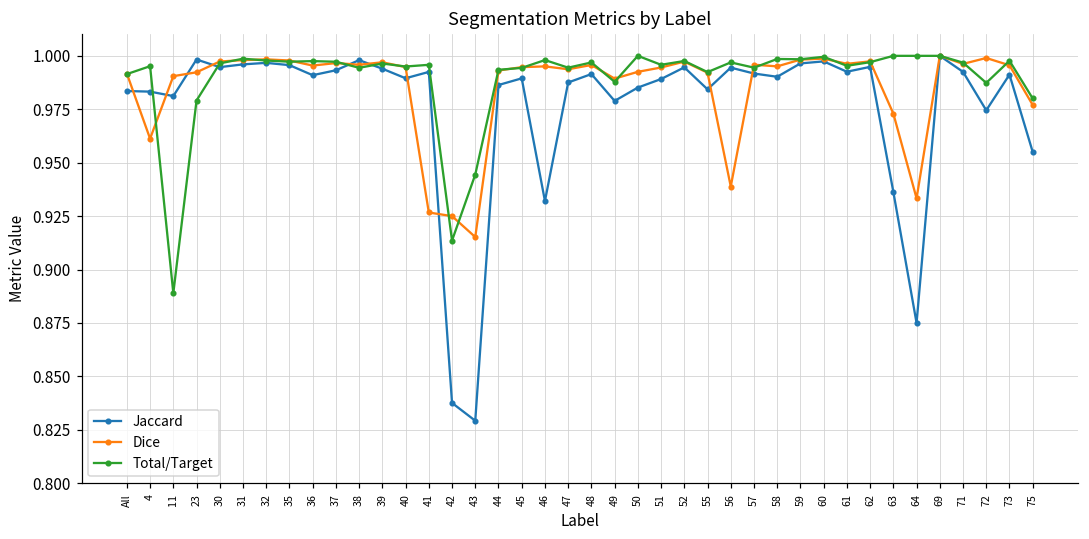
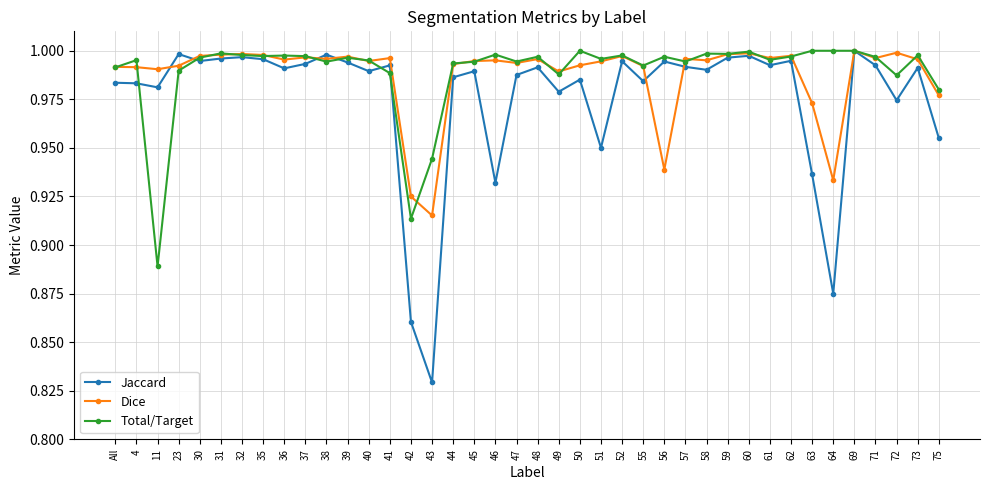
  {
    "Jaccard": {
      "All": 0.984,
      "4": 0.983,
      "11": 0.981,
      "23": 0.998,
      "30": 0.995,
      "31": 0.996,
      "35": 0.996,
      "36": 0.991,
      "37": 0.993,
      "38": 0.998,
      "39": 0.994,
      "40": 0.990,
      "41": 0.992,
-     "42": 0.838,
+     "42": 0.860,
      "43": 0.829,
      "44": 0.986,
      "45": 0.989,
      "46": 0.932,
      "47": 0.988,
      "48": 0.991,
      "49": 0.979,
      "50": 0.985,
-     "51": 0.989,
+     "51": 0.950,
      "52": 0.995,
      "55": 0.984,
      "56": 0.994,
      "57": 0.992,
      "58": 0.990,
      "59": 0.996,
      "61": 0.993,
      "62": 0.995,
      "63": 0.936,
      "64": 0.875,
      "71": 0.993,
      "72": 0.975,
      "73": 0.991,
      "75": 0.955
    },
    "Dice": {
-     "4": 0.961,
+     "4": 0.992,
      "11": 0.990,
      "23": 0.992,
      "36": 0.995,
      "38": 0.996,
-     "41": 0.927,
+     "41": 0.996,
      "42": 0.925,
      "43": 0.915,
      "46": 0.995,
      "49": 0.989,
      "50": 0.993,
      "56": 0.939,
      "57": 0.996,
      "58": 0.995,
      "63": 0.973,
      "64": 0.933,
      "72": 0.999,
      "73": 0.996,
      "75": 0.977
    },
    "Total/Target": {
      "4": 0.995,
      "11": 0.889,
-     "23": 0.979,
+     "23": 0.990,
      "36": 0.998,
      "38": 0.994,
-     "41": 0.996,
+     "41": 0.988,
      "42": 0.914,
      "43": 0.944,
      "46": 0.998,
      "49": 0.988,
      "50": 1.000,
      "56": 0.997,
      "57": 0.994,
      "58": 0.999,
      "63": 1.000,
      "64": 1.000,
      "72": 0.987,
      "73": 0.998,
      "75": 0.980
    }
  }
